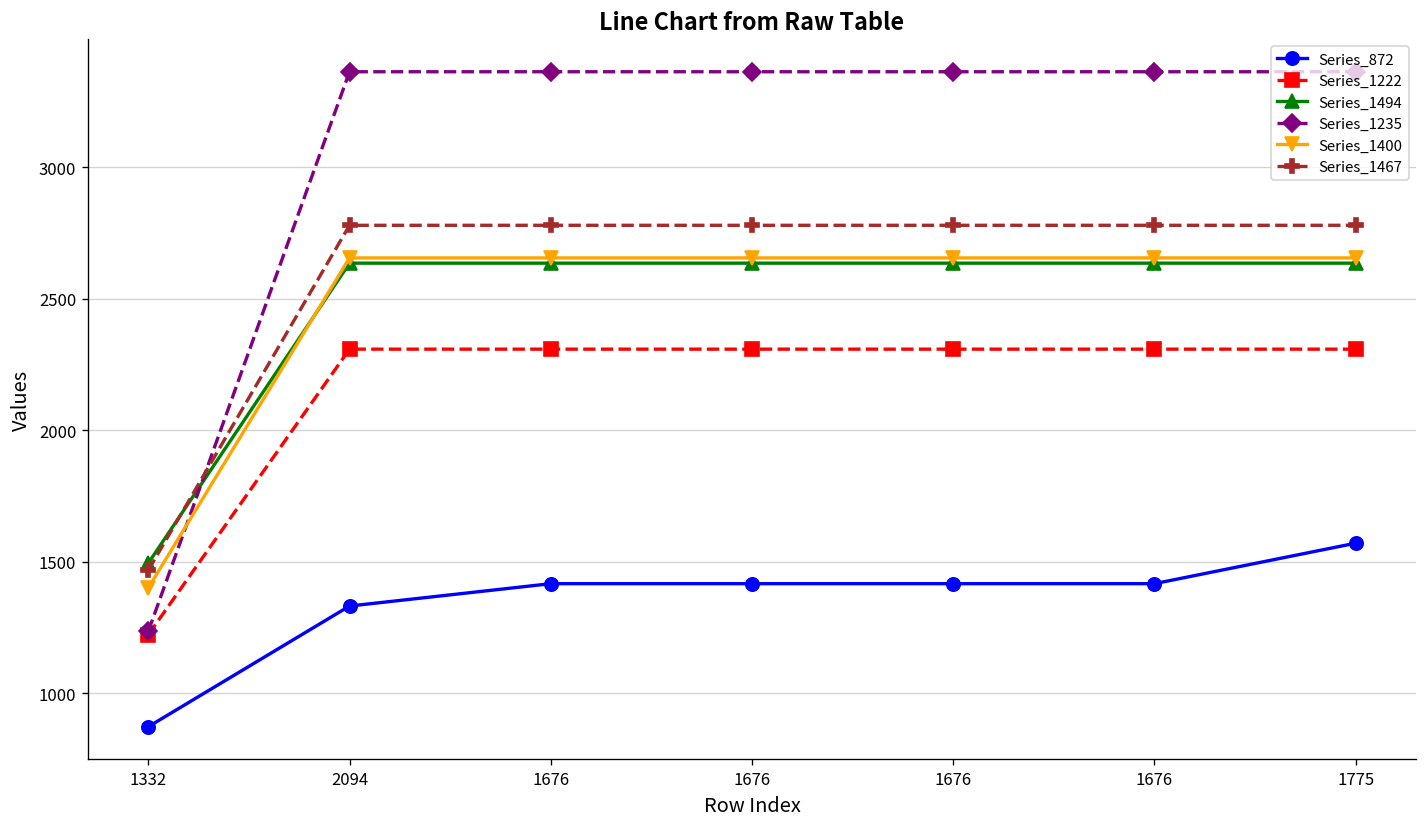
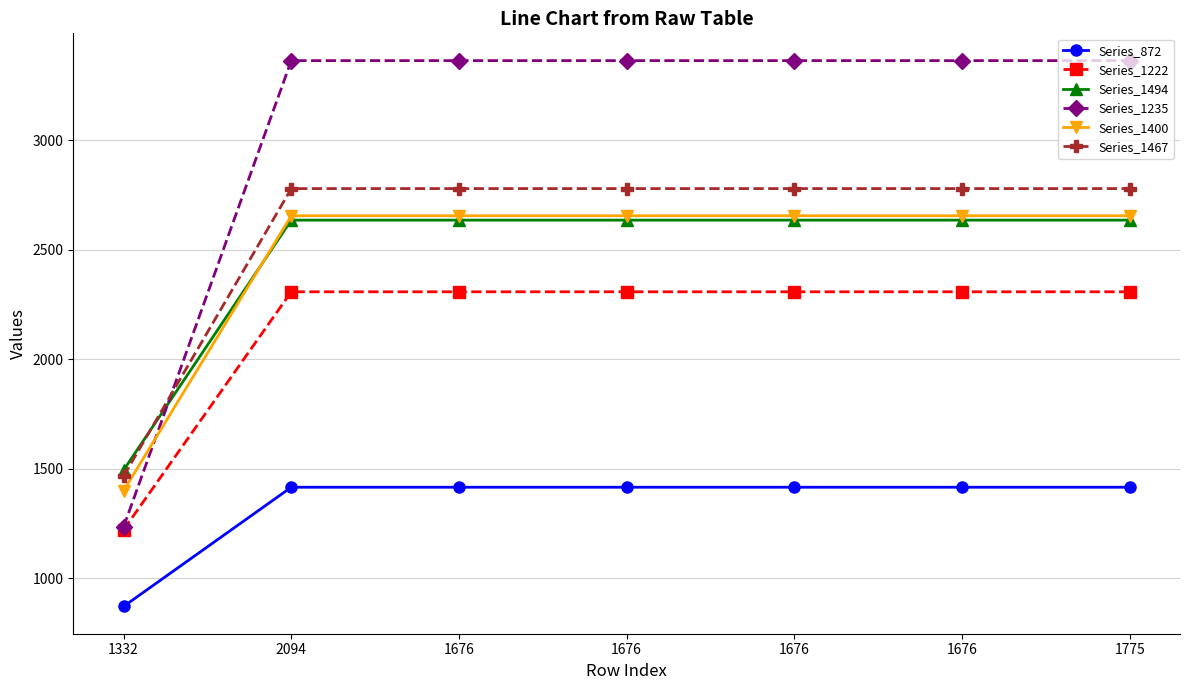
  {
    "Series_872": {
      "1332": 870,
-     "2094": 1330,
-     "1775": 1570
+     "2094": 1420,
+     "1775": 1420
    },
    "Series_1222": {
      "1332": 1220,
      "2094": 2310,
      "1775": 2310
    },
    "Series_1494": {
      "1332": 1490,
      "2094": 2640,
      "1775": 2640
    },
    "Series_1235": {
      "1332": 1240,
      "2094": 3360
    },
    "Series_1400": {
      "1332": 1400,
      "2094": 2660,
      "1775": 2660
    },
    "Series_1467": {
      "1332": 1470,
      "2094": 2780,
      "1775": 2780
    }
  }
